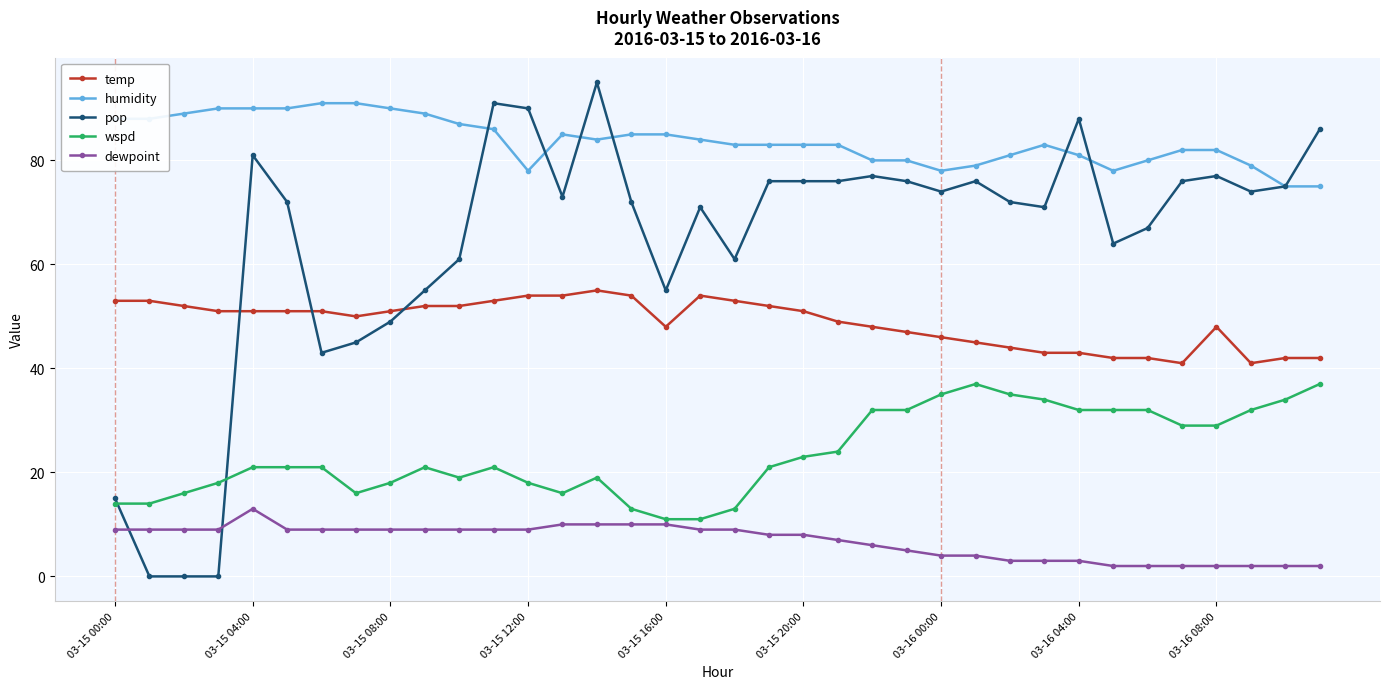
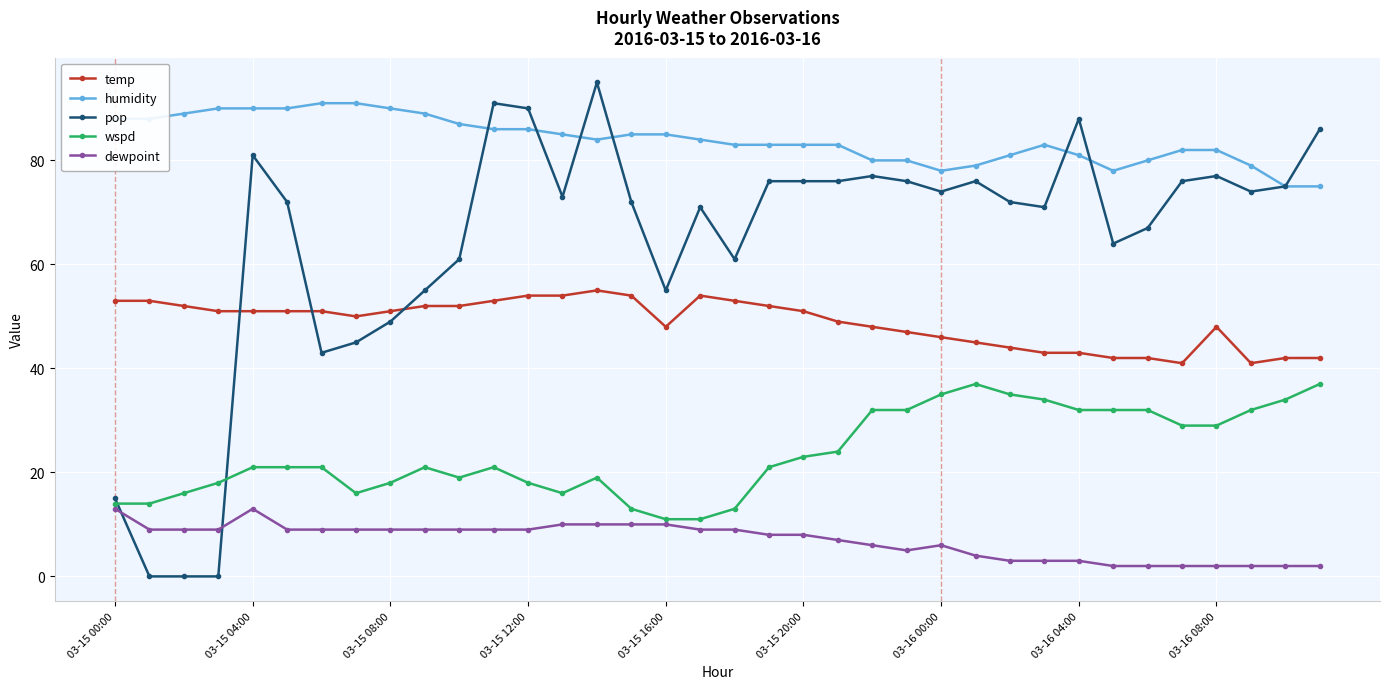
  {
    "temp": {
      "03-15 00:00": 53,
      "03-15 04:00": 51,
      "03-15 08:00": 51,
      "03-15 12:00": 54,
      "03-15 16:00": 48,
      "03-15 20:00": 51,
      "03-16 00:00": 46,
      "03-16 04:00": 43,
      "03-16 08:00": 48
    },
    "humidity": {
      "03-15 04:00": 90,
      "03-15 08:00": 90,
-     "03-15 12:00": 78,
+     "03-15 12:00": 86,
      "03-15 16:00": 85,
      "03-15 20:00": 83,
      "03-16 00:00": 78,
      "03-16 04:00": 81,
      "03-16 08:00": 82
    },
    "pop": {
      "03-15 00:00": 15,
      "03-15 04:00": 81,
      "03-15 08:00": 49,
      "03-15 12:00": 90,
      "03-15 16:00": 55,
      "03-15 20:00": 76,
      "03-16 00:00": 74,
      "03-16 04:00": 88,
      "03-16 08:00": 77
    },
    "wspd": {
      "03-15 00:00": 14,
      "03-15 04:00": 21,
      "03-15 08:00": 18,
      "03-15 12:00": 18,
      "03-15 16:00": 11,
      "03-15 20:00": 23,
      "03-16 00:00": 35,
      "03-16 04:00": 32,
      "03-16 08:00": 29
    },
    "dewpoint": {
-     "03-15 00:00": 9,
+     "03-15 00:00": 13,
      "03-15 04:00": 13,
      "03-15 08:00": 9,
      "03-15 12:00": 9,
      "03-15 16:00": 10,
      "03-15 20:00": 8,
-     "03-16 00:00": 4,
+     "03-16 00:00": 6,
      "03-16 04:00": 3,
      "03-16 08:00": 2
    }
  }
